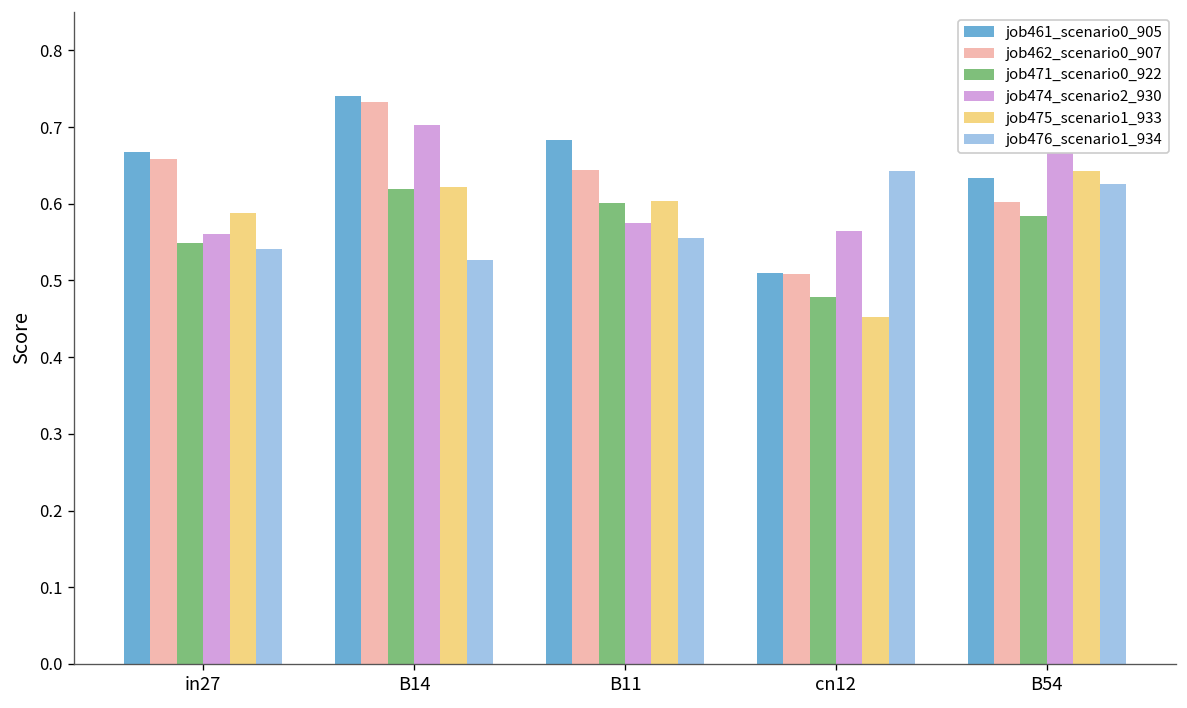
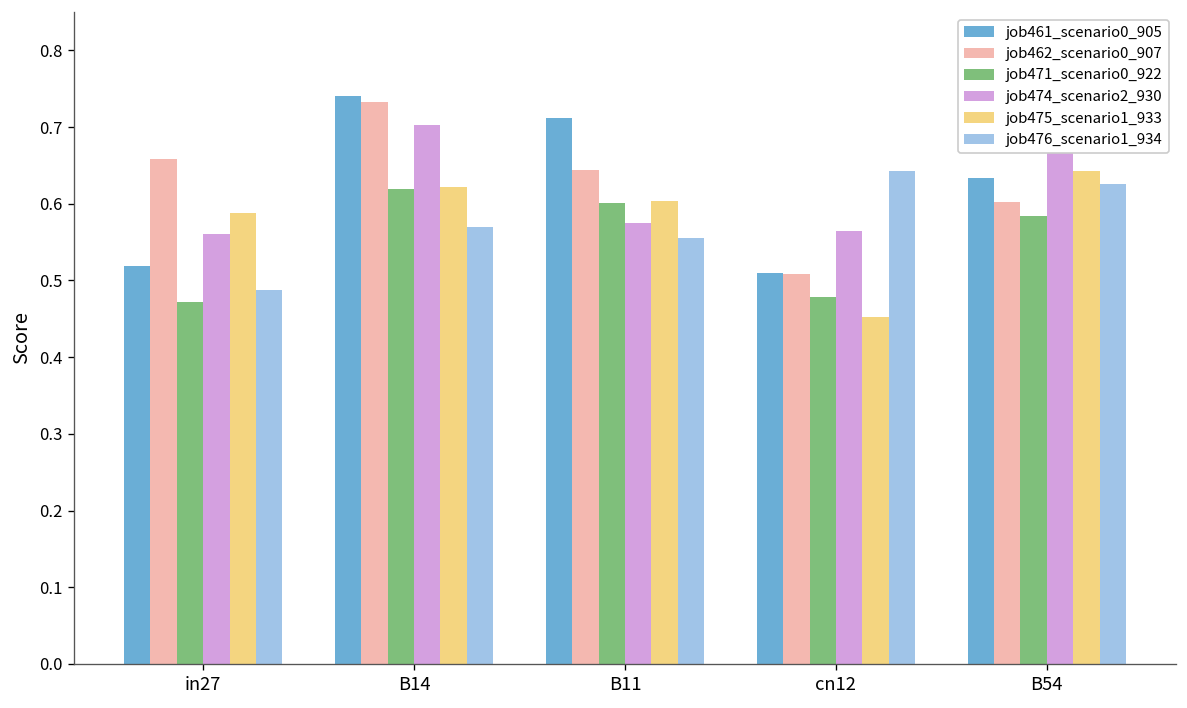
  {
    "job461_scenario0_905": {
-     "in27": 0.67,
+     "in27": 0.52,
      "B14": 0.74,
-     "B11": 0.68,
+     "B11": 0.71,
      "cn12": 0.51,
      "B54": 0.63
    },
    "job471_scenario0_922": {
-     "in27": 0.55,
+     "in27": 0.47,
      "B14": 0.62,
      "B11": 0.60,
      "cn12": 0.48,
      "B54": 0.58
    },
    "job474_scenario2_930": {
      "in27": 0.56,
      "B14": 0.70,
      "B11": 0.57,
      "cn12": 0.56
    },
    "job476_scenario1_934": {
-     "in27": 0.54,
-     "B14": 0.53,
+     "in27": 0.49,
+     "B14": 0.57,
      "B11": 0.56,
      "cn12": 0.64,
      "B54": 0.63
    }
  }
